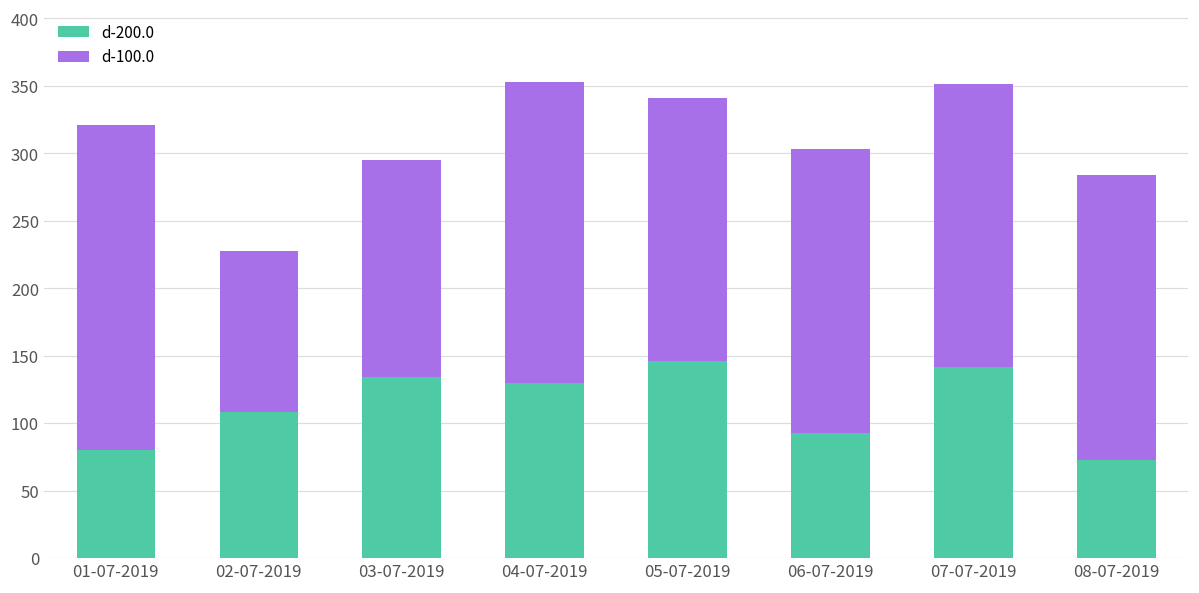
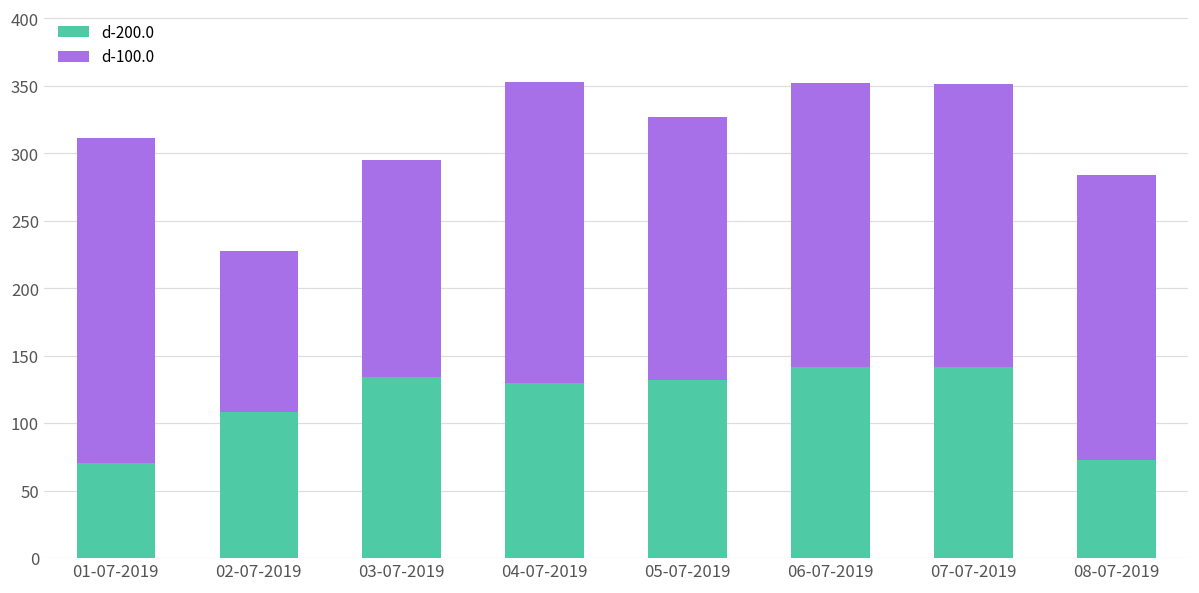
  {
    "d-200.0": {
-     "01-07-2019": 80,
+     "01-07-2019": 70,
      "02-07-2019": 109,
      "03-07-2019": 134,
      "04-07-2019": 130,
-     "05-07-2019": 146,
-     "06-07-2019": 92,
+     "05-07-2019": 132,
+     "06-07-2019": 141,
      "07-07-2019": 142,
      "08-07-2019": 73
    },
    "d-100.0": {
      "01-07-2019": 241,
      "02-07-2019": 119,
      "03-07-2019": 161,
      "04-07-2019": 223,
      "05-07-2019": 195,
      "06-07-2019": 211,
      "07-07-2019": 210,
      "08-07-2019": 211
    }
  }
